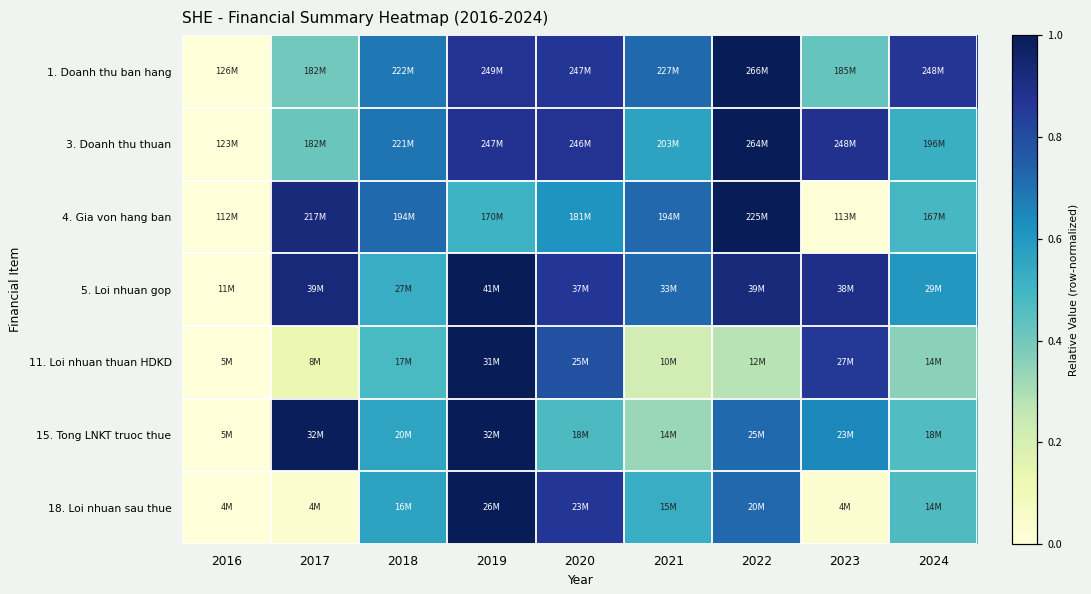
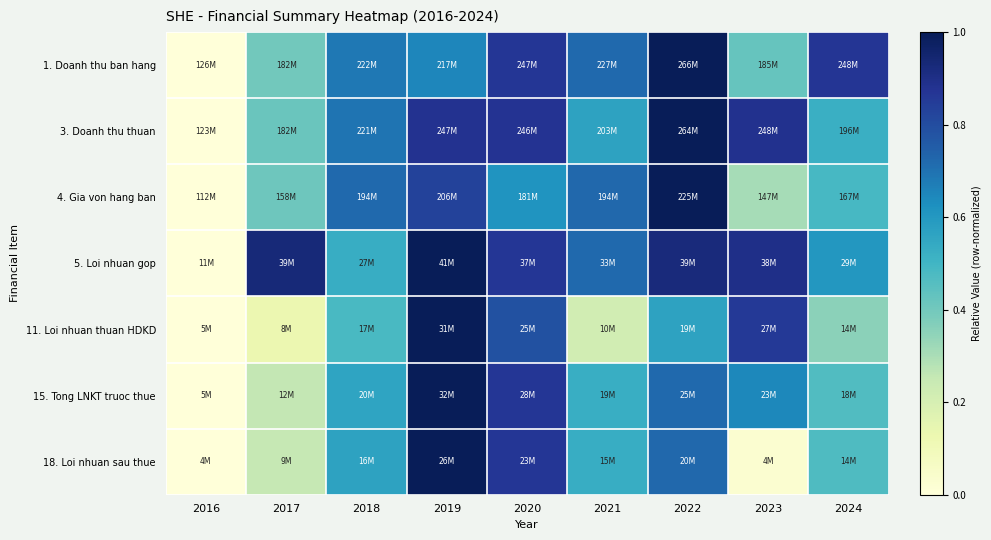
  {
    "1. Doanh thu ban hang": {
      "2016": "126M",
      "2017": "182M",
      "2018": "222M",
-     "2019": "249M",
+     "2019": "217M",
      "2020": "247M",
      "2021": "227M",
      "2022": "266M",
      "2023": "185M",
      "2024": "248M"
    },
    "3. Doanh thu thuan": {
      "2016": "123M",
      "2017": "182M",
      "2018": "221M",
      "2019": "247M",
      "2020": "246M",
      "2021": "203M",
      "2022": "264M",
      "2023": "248M",
      "2024": "196M"
    },
    "4. Gia von hang ban": {
      "2016": "112M",
-     "2017": "217M",
+     "2017": "158M",
      "2018": "194M",
-     "2019": "170M",
+     "2019": "206M",
      "2020": "181M",
      "2021": "194M",
      "2022": "225M",
-     "2023": "113M",
+     "2023": "147M",
      "2024": "167M"
    },
    "5. Loi nhuan gop": {
      "2016": "11M",
      "2017": "39M",
      "2018": "27M",
      "2019": "41M",
      "2020": "37M",
      "2021": "33M",
      "2022": "39M",
      "2023": "38M",
      "2024": "29M"
    },
    "11. Loi nhuan thuan HDKD": {
      "2016": "5M",
      "2017": "8M",
      "2018": "17M",
      "2019": "31M",
      "2020": "25M",
      "2021": "10M",
-     "2022": "12M",
+     "2022": "19M",
      "2023": "27M",
      "2024": "14M"
    },
    "15. Tong LNKT truoc thue": {
      "2016": "5M",
-     "2017": "32M",
+     "2017": "12M",
      "2018": "20M",
      "2019": "32M",
-     "2020": "18M",
-     "2021": "14M",
+     "2020": "28M",
+     "2021": "19M",
      "2022": "25M",
      "2023": "23M",
      "2024": "18M"
    },
    "18. Loi nhuan sau thue": {
      "2016": "4M",
-     "2017": "4M",
+     "2017": "9M",
      "2018": "16M",
      "2019": "26M",
      "2020": "23M",
      "2021": "15M",
      "2022": "20M",
      "2023": "4M",
      "2024": "14M"
    }
  }
